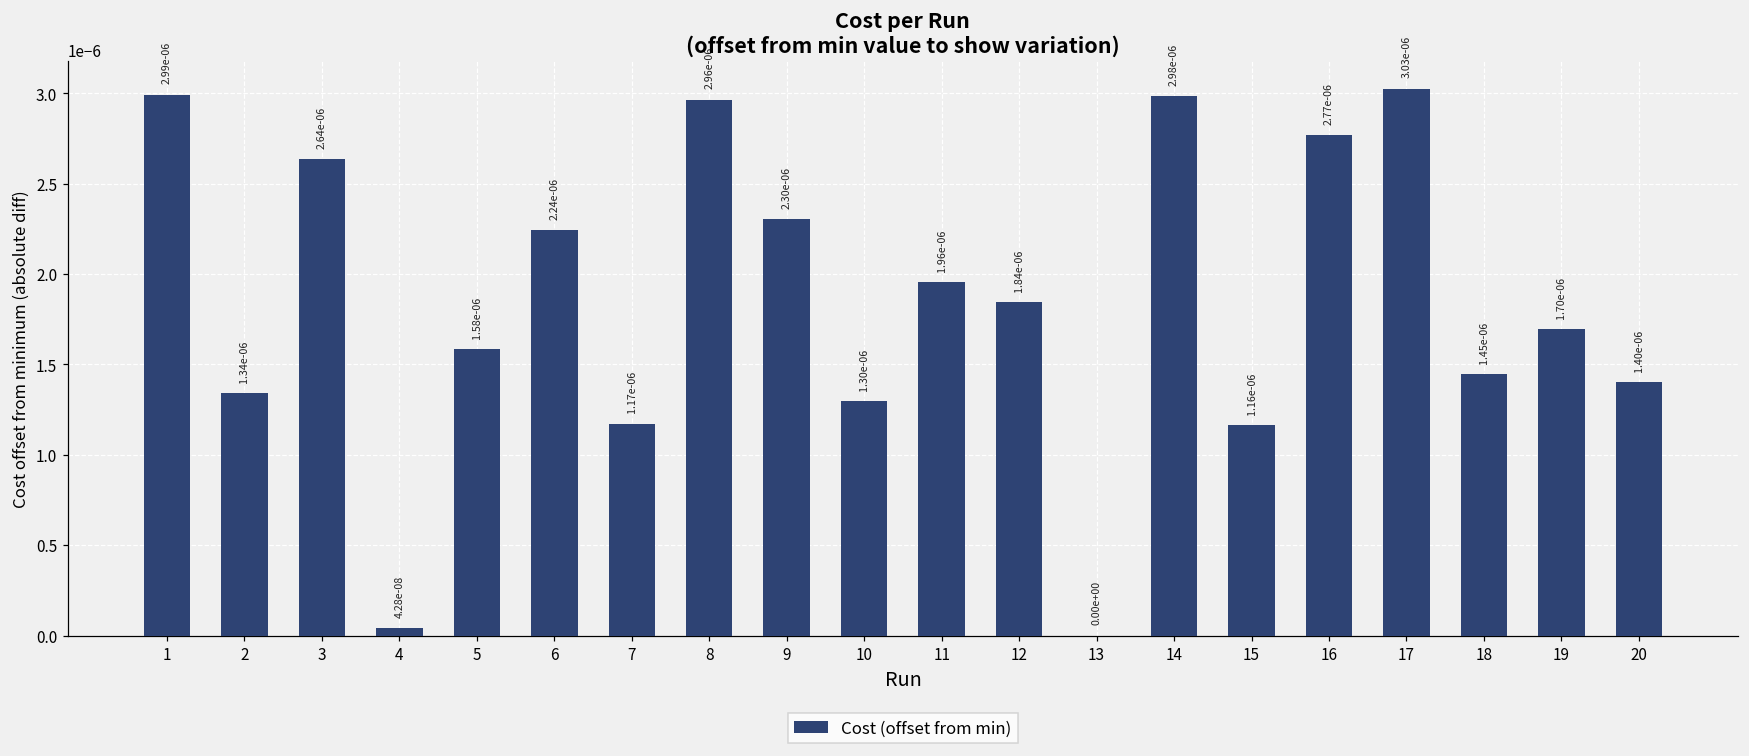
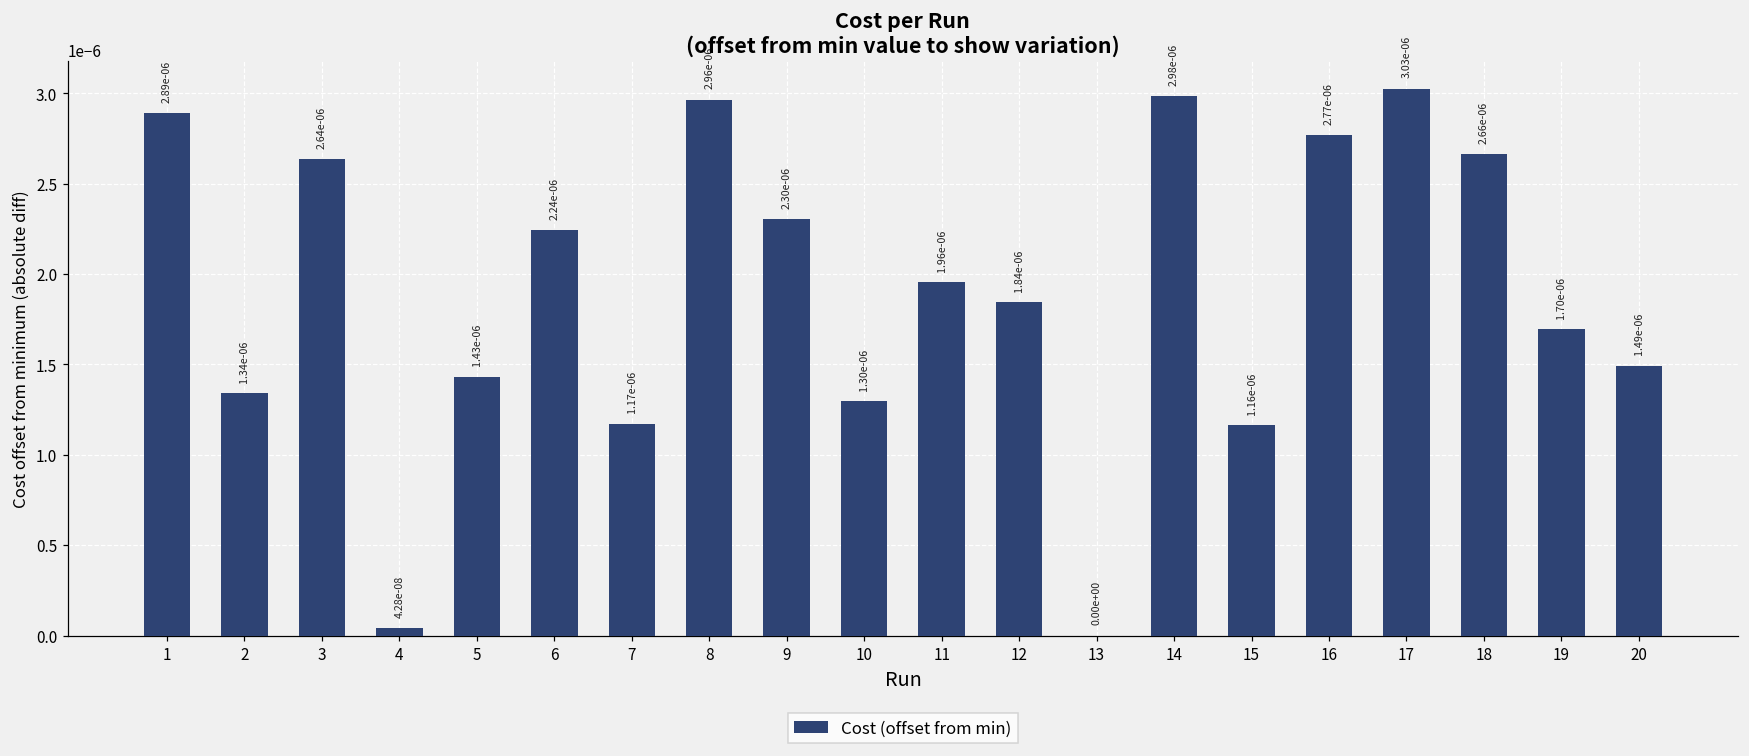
  {
-   "1": "2.99e-06",
+   "1": "2.89e-06",
    "2": "1.34e-06",
    "3": "2.64e-06",
    "4": "4.28e-08",
-   "5": "1.58e-06",
+   "5": "1.43e-06",
    "6": "2.24e-06",
    "7": "1.17e-06",
    "8": "2.96e-06",
    "9": "2.30e-06",
    "10": "1.30e-06",
    "11": "1.96e-06",
    "12": "1.84e-06",
    "13": "0.00e+00",
    "14": "2.98e-06",
    "15": "1.16e-06",
    "16": "2.77e-06",
    "17": "3.03e-06",
-   "18": "1.45e-06",
+   "18": "2.66e-06",
    "19": "1.70e-06",
-   "20": "1.40e-06"
+   "20": "1.49e-06"
  }
